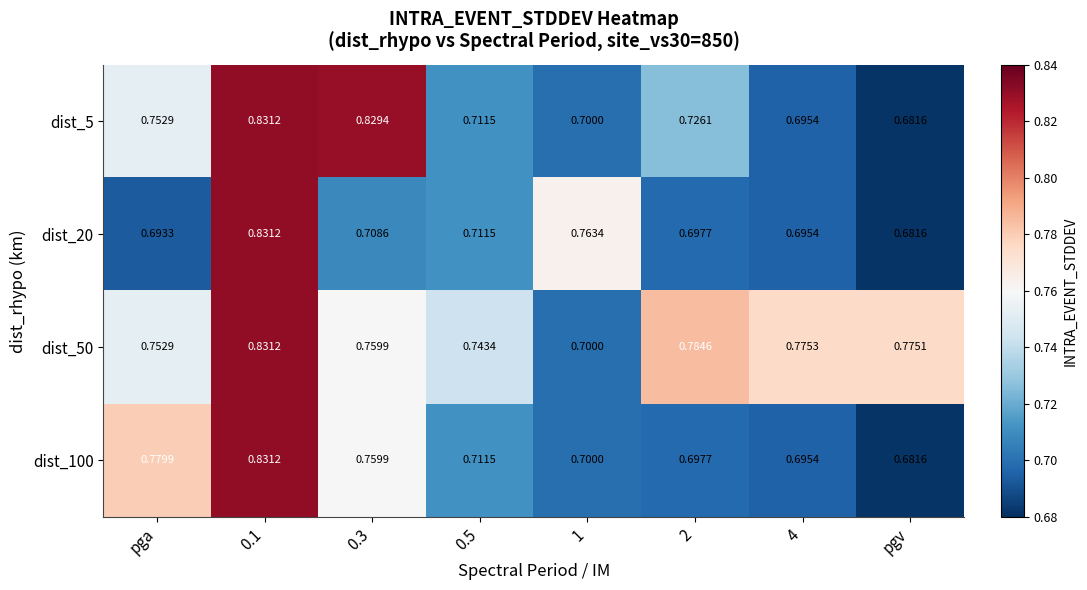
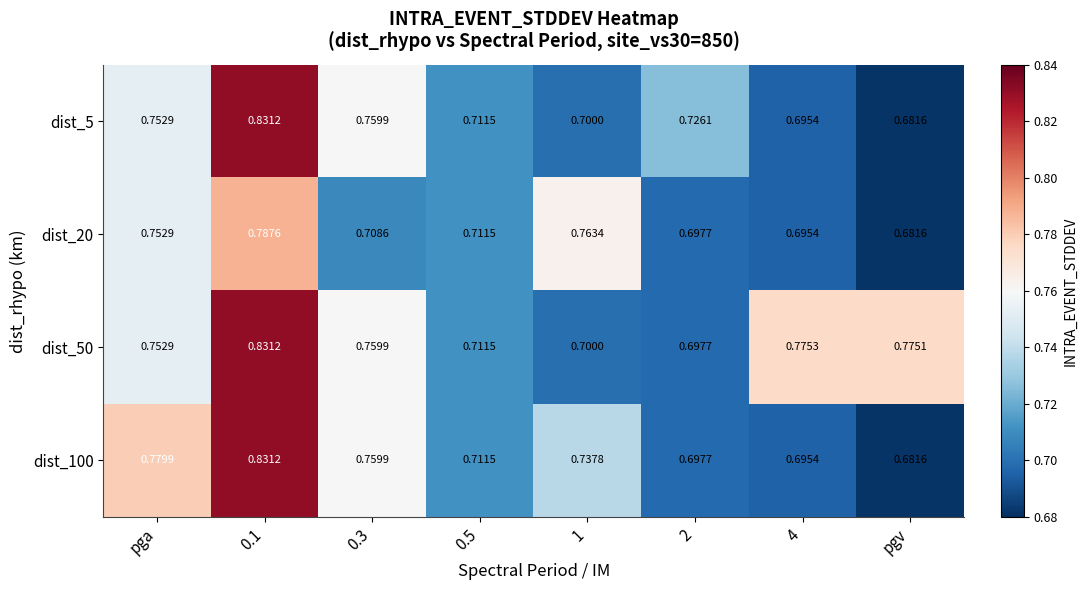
  {
    "dist_5": {
      "pga": 0.7529,
      "0.1": 0.8312,
-     "0.3": 0.8294,
+     "0.3": 0.7599,
      "0.5": 0.7115,
      "1": 0.7000,
      "2": 0.7261,
      "4": 0.6954,
      "pgv": 0.6816
    },
    "dist_20": {
-     "pga": 0.6933,
-     "0.1": 0.8312,
+     "pga": 0.7529,
+     "0.1": 0.7876,
      "0.3": 0.7086,
      "0.5": 0.7115,
      "1": 0.7634,
      "2": 0.6977,
      "4": 0.6954,
      "pgv": 0.6816
    },
    "dist_50": {
      "pga": 0.7529,
      "0.1": 0.8312,
      "0.3": 0.7599,
-     "0.5": 0.7434,
+     "0.5": 0.7115,
      "1": 0.7000,
-     "2": 0.7846,
+     "2": 0.6977,
      "4": 0.7753,
      "pgv": 0.7751
    },
    "dist_100": {
      "pga": 0.7799,
      "0.1": 0.8312,
      "0.3": 0.7599,
      "0.5": 0.7115,
-     "1": 0.7000,
+     "1": 0.7378,
      "2": 0.6977,
      "4": 0.6954,
      "pgv": 0.6816
    }
  }
